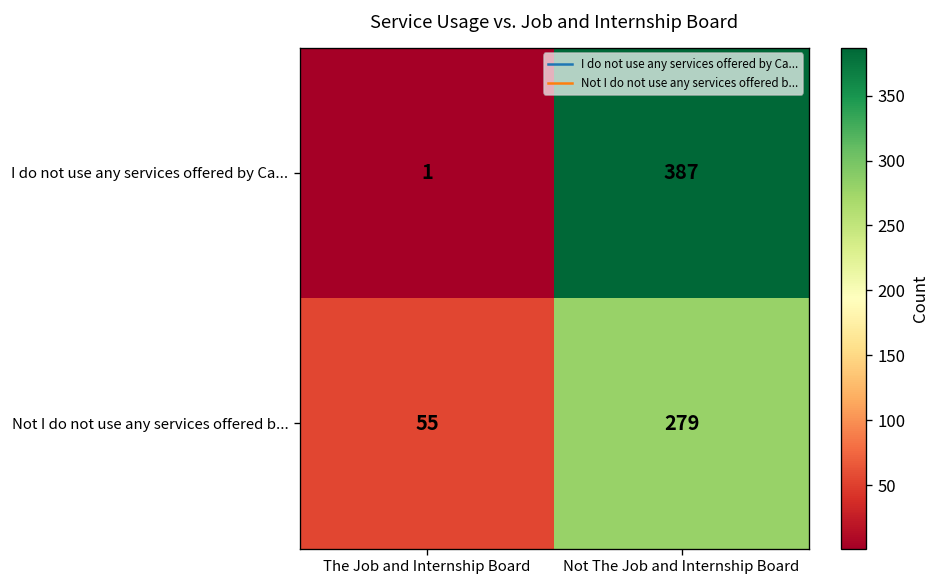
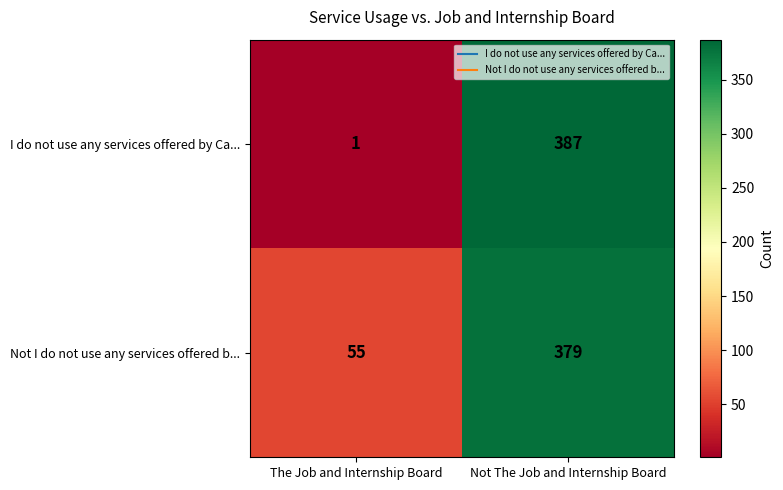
  {
    "I do not use any services offered by Ca...": {
      "The Job and Internship Board": 1,
      "Not The Job and Internship Board": 387
    },
    "Not I do not use any services offered b...": {
      "The Job and Internship Board": 55,
-     "Not The Job and Internship Board": 279
+     "Not The Job and Internship Board": 379
    }
  }
